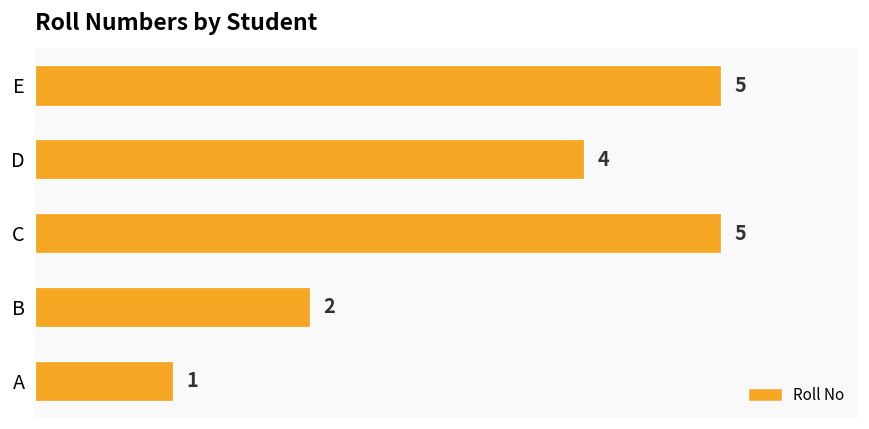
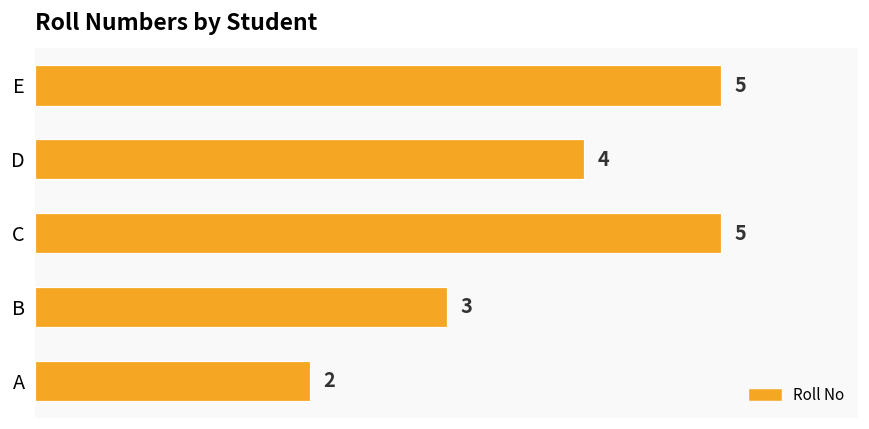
  {
    "E": 5,
    "D": 4,
    "C": 5,
-   "B": 2,
-   "A": 1
+   "B": 3,
+   "A": 2
  }
